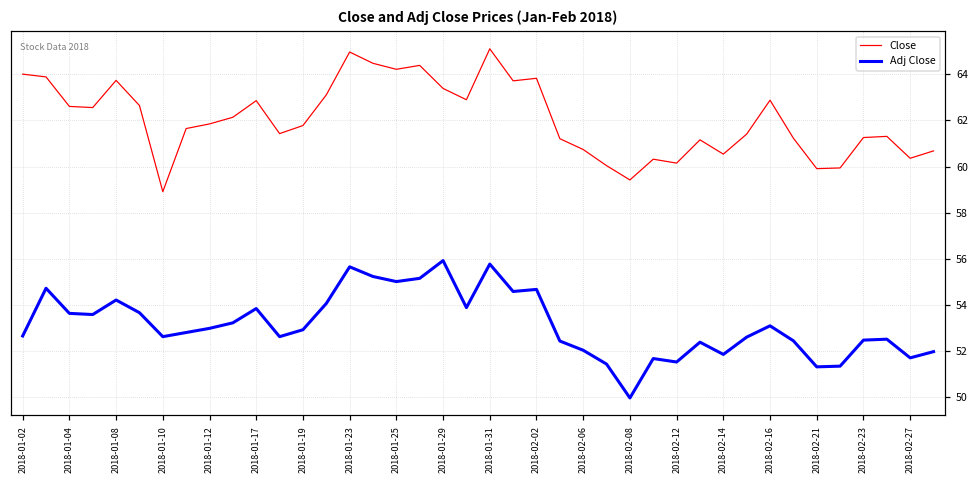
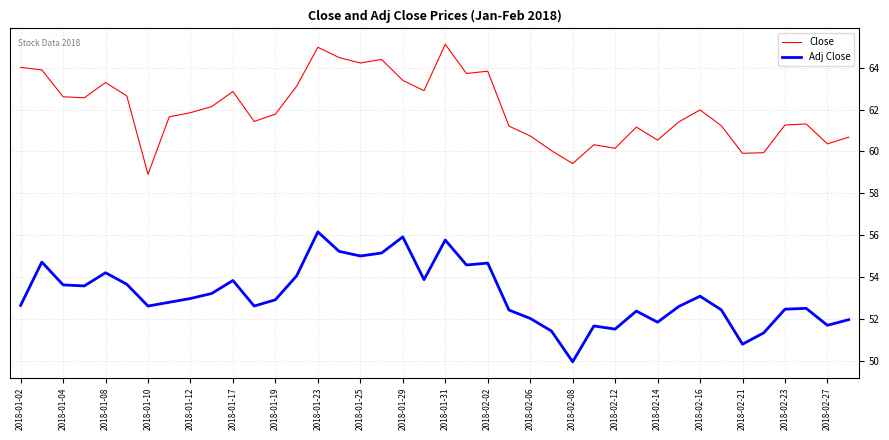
  {
    "Close": {
      "2018-01-04": 62.6,
-     "2018-01-08": 63.7,
+     "2018-01-08": 63.3,
      "2018-01-10": 58.9,
      "2018-01-12": 61.9,
      "2018-01-17": 62.9,
      "2018-01-19": 61.8,
      "2018-01-23": 65.0,
      "2018-01-25": 64.2,
      "2018-01-29": 63.4,
      "2018-01-31": 65.1,
      "2018-02-02": 63.8,
      "2018-02-06": 60.7,
      "2018-02-08": 59.4,
      "2018-02-12": 60.2,
      "2018-02-14": 60.5,
-     "2018-02-16": 62.9,
+     "2018-02-16": 62.0,
      "2018-02-21": 59.9,
      "2018-02-23": 61.3,
      "2018-02-27": 60.4
    },
    "Adj Close": {
      "2018-01-02": 52.7,
      "2018-01-04": 53.6,
      "2018-01-08": 54.2,
      "2018-01-10": 52.6,
      "2018-01-12": 53.0,
      "2018-01-17": 53.8,
      "2018-01-19": 52.9,
-     "2018-01-23": 55.7,
+     "2018-01-23": 56.2,
      "2018-01-25": 55.0,
      "2018-01-29": 55.9,
      "2018-01-31": 55.8,
      "2018-02-02": 54.7,
      "2018-02-06": 52.0,
      "2018-02-08": 50.0,
      "2018-02-12": 51.5,
      "2018-02-14": 51.9,
      "2018-02-16": 53.1,
-     "2018-02-21": 51.3,
+     "2018-02-21": 50.8,
      "2018-02-23": 52.5,
      "2018-02-27": 51.7
    }
  }
